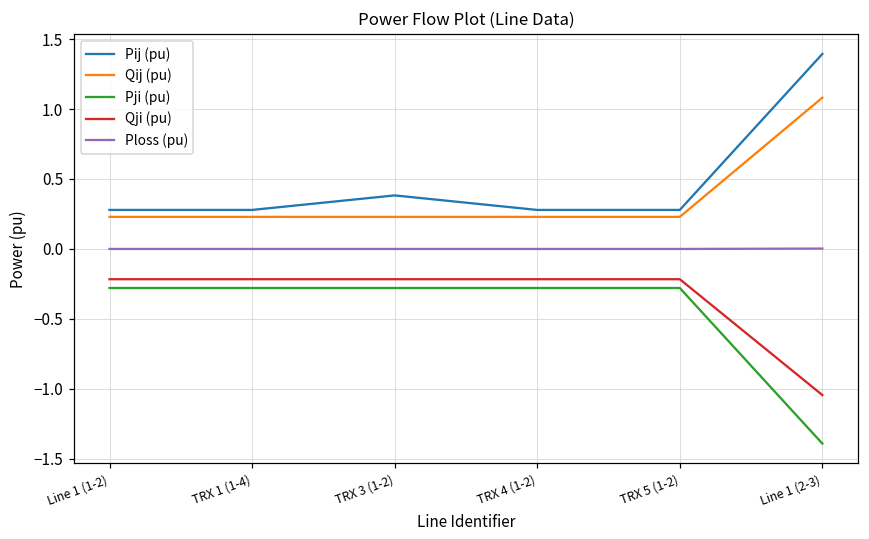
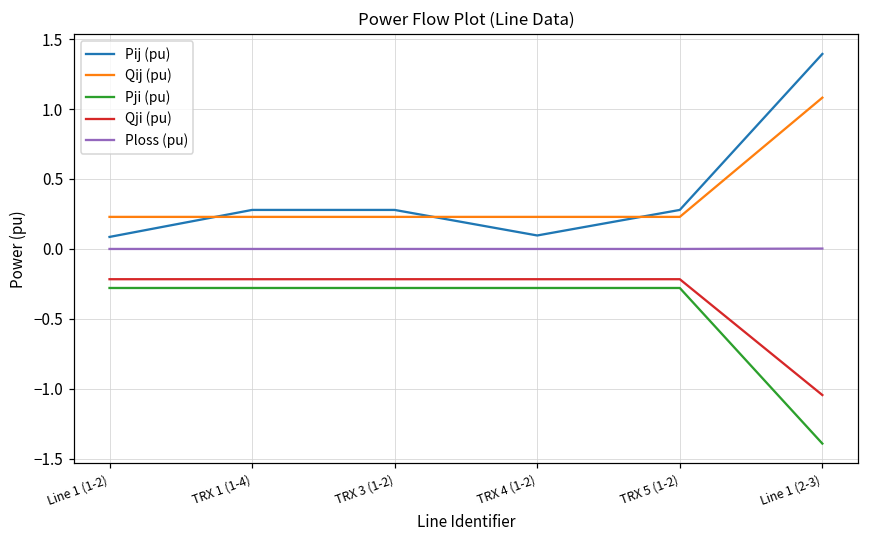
  {
    "Pij (pu)": {
-     "Line 1 (1-2)": 0.28,
+     "Line 1 (1-2)": 0.09,
      "TRX 1 (1-4)": 0.28,
-     "TRX 3 (1-2)": 0.38,
-     "TRX 4 (1-2)": 0.28,
+     "TRX 3 (1-2)": 0.28,
+     "TRX 4 (1-2)": 0.10,
      "TRX 5 (1-2)": 0.28,
      "Line 1 (2-3)": 1.39
    },
    "Qij (pu)": {
      "Line 1 (1-2)": 0.23,
      "TRX 1 (1-4)": 0.23,
      "TRX 3 (1-2)": 0.23,
      "TRX 4 (1-2)": 0.23,
      "TRX 5 (1-2)": 0.23,
      "Line 1 (2-3)": 1.08
    },
    "Pji (pu)": {
      "Line 1 (1-2)": -0.28,
      "TRX 1 (1-4)": -0.28,
      "TRX 3 (1-2)": -0.28,
      "TRX 4 (1-2)": -0.28,
      "TRX 5 (1-2)": -0.28,
      "Line 1 (2-3)": -1.39
    },
    "Qji (pu)": {
      "Line 1 (1-2)": -0.22,
      "TRX 1 (1-4)": -0.22,
      "TRX 3 (1-2)": -0.22,
      "TRX 4 (1-2)": -0.22,
      "TRX 5 (1-2)": -0.22,
      "Line 1 (2-3)": -1.04
    },
    "Ploss (pu)": {
      "Line 1 (1-2)": 0.00,
      "TRX 1 (1-4)": 0.00,
      "TRX 3 (1-2)": 0.00,
      "TRX 4 (1-2)": 0.00,
      "TRX 5 (1-2)": 0.00,
      "Line 1 (2-3)": 0.00
    }
  }
